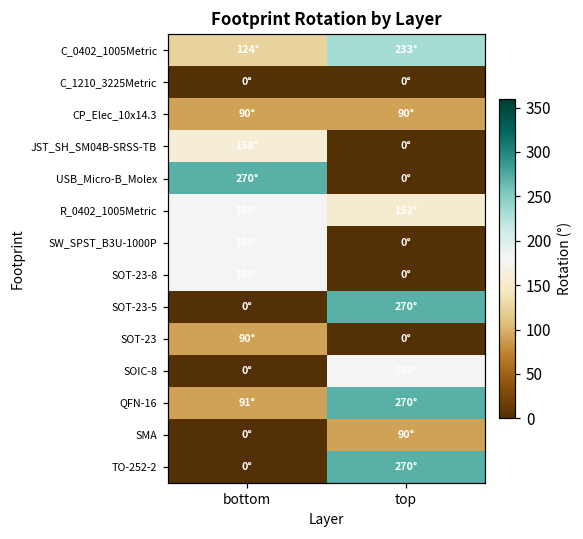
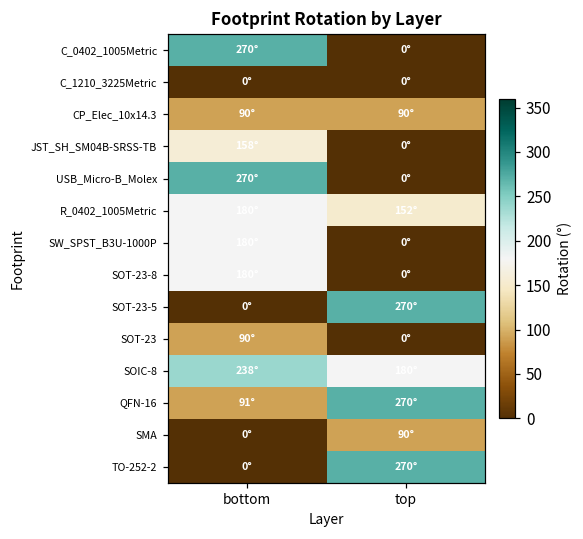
  {
    "C_0402_1005Metric": {
-     "bottom": "124°",
-     "top": "233°"
+     "bottom": "270°",
+     "top": "0°"
    },
    "C_1210_3225Metric": {
      "bottom": "0°",
      "top": "0°"
    },
    "CP_Elec_10x14.3": {
      "bottom": "90°",
      "top": "90°"
    },
    "JST_SH_SM04B-SRSS-TB": {
      "top": "0°"
    },
    "USB_Micro-B_Molex": {
      "bottom": "270°",
      "top": "0°"
    },
    "R_0402_1005Metric": {
      "top": "152°"
    },
    "SW_SPST_B3U-1000P": {
      "top": "0°"
    },
    "SOT-23-8": {
      "top": "0°"
    },
    "SOT-23-5": {
      "bottom": "0°",
      "top": "270°"
    },
    "SOT-23": {
      "bottom": "90°",
      "top": "0°"
    },
    "SOIC-8": {
-     "bottom": "0°"
+     "bottom": "238°"
    },
    "QFN-16": {
      "bottom": "91°",
      "top": "270°"
    },
    "SMA": {
      "bottom": "0°",
      "top": "90°"
    },
    "TO-252-2": {
      "bottom": "0°",
      "top": "270°"
    }
  }
